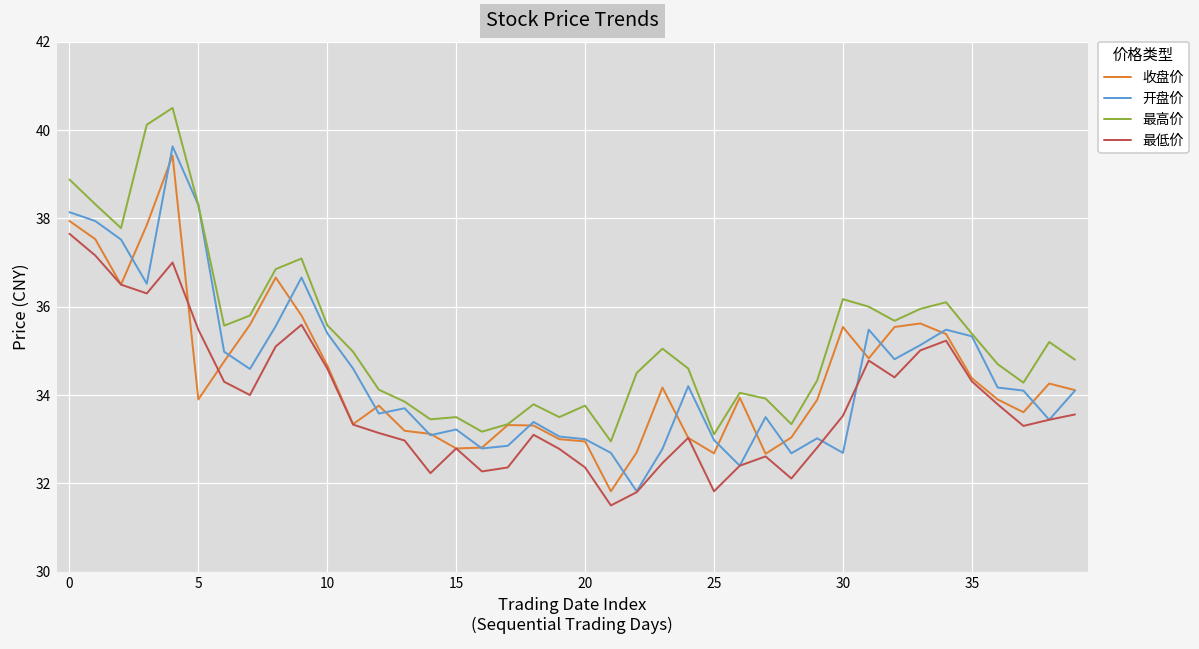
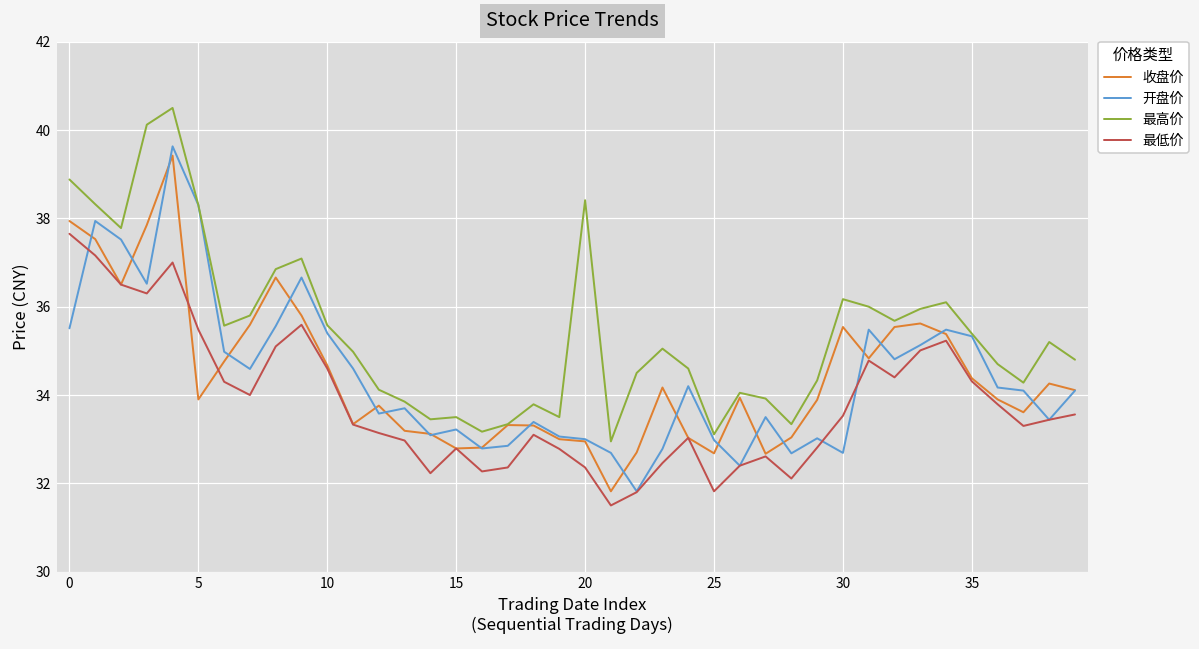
  {
    "收盘价": {
      "0": 37.9,
      "5": 33.9,
      "10": 34.7,
      "25": 32.7,
      "30": 35.5,
      "35": 34.4
    },
    "开盘价": {
-     "0": 38.1,
+     "0": 35.5,
      "10": 35.4,
      "15": 33.2,
      "25": 33.0,
      "30": 32.7
    },
    "最高价": {
      "0": 38.9,
      "10": 35.6,
      "15": 33.5,
-     "20": 33.8,
+     "20": 38.4,
      "25": 33.1,
      "30": 36.2
    },
    "最低价": {
      "0": 37.7,
      "5": 35.5,
      "10": 34.6,
      "20": 32.4,
      "25": 31.8,
      "30": 33.5,
      "35": 34.3
    }
  }
